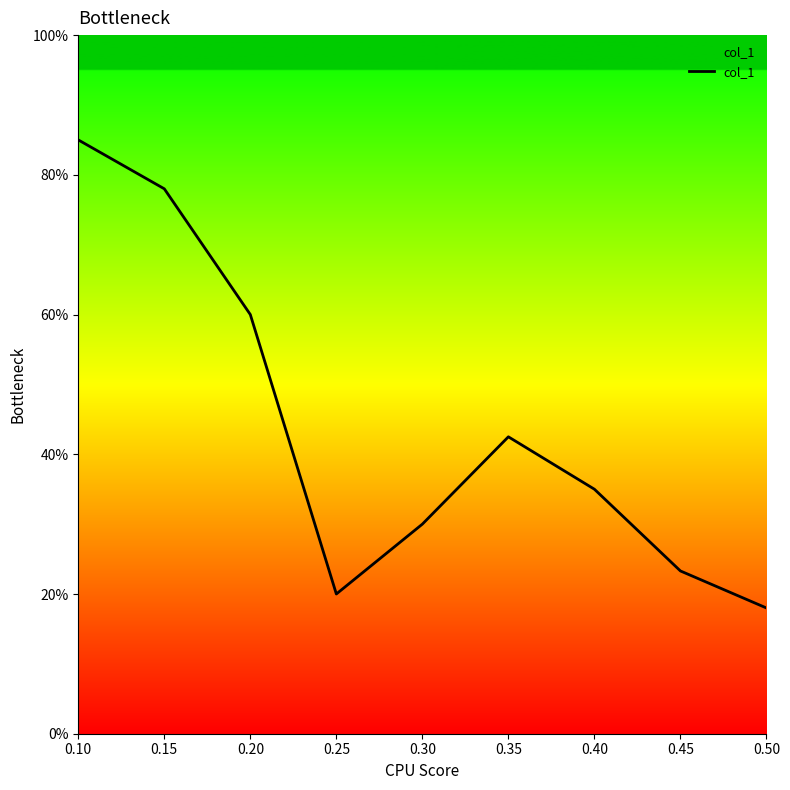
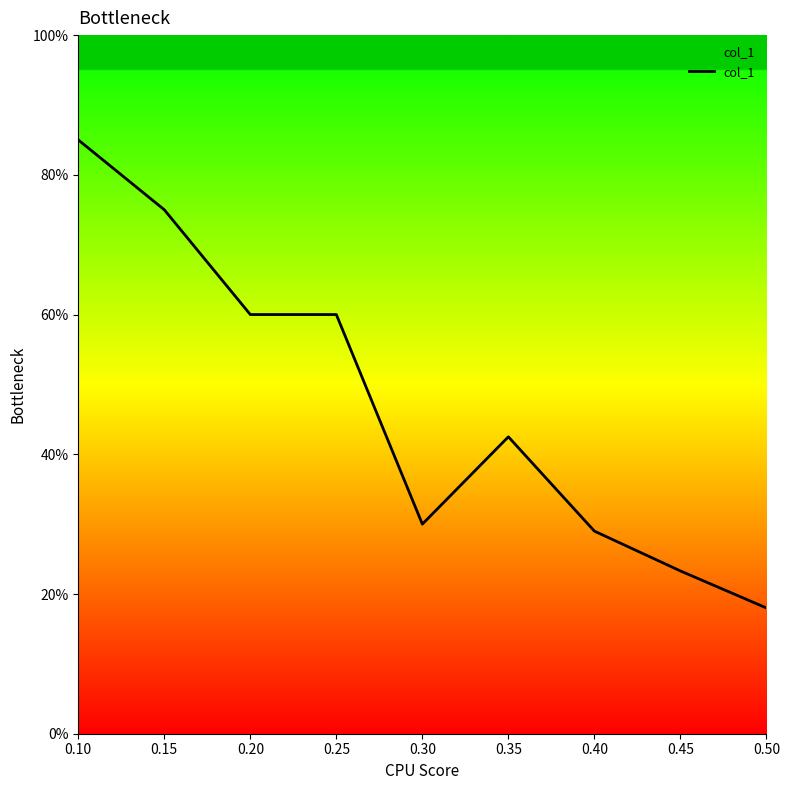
  {
    "0.10": "85%",
-   "0.15": "78%",
+   "0.15": "75%",
    "0.20": "60%",
-   "0.25": "20%",
+   "0.25": "60%",
    "0.30": "30%",
    "0.35": "43%",
-   "0.40": "35%",
+   "0.40": "29%",
    "0.45": "23%",
    "0.50": "18%"
  }
